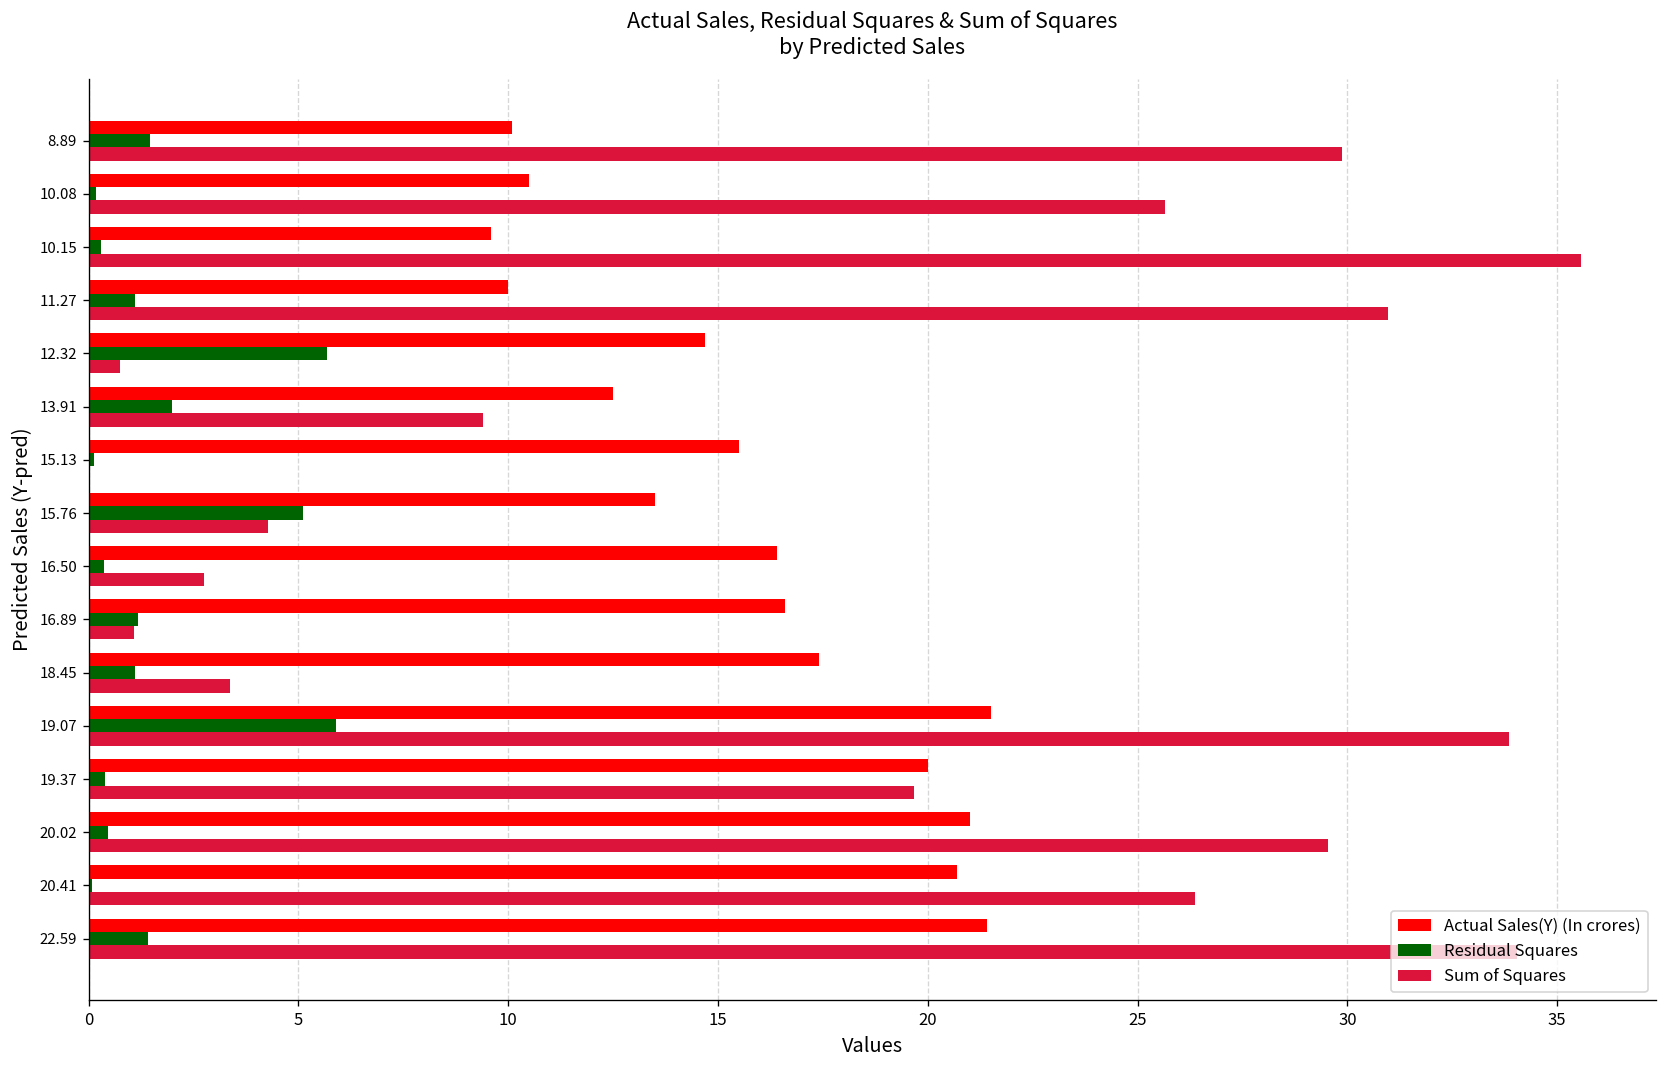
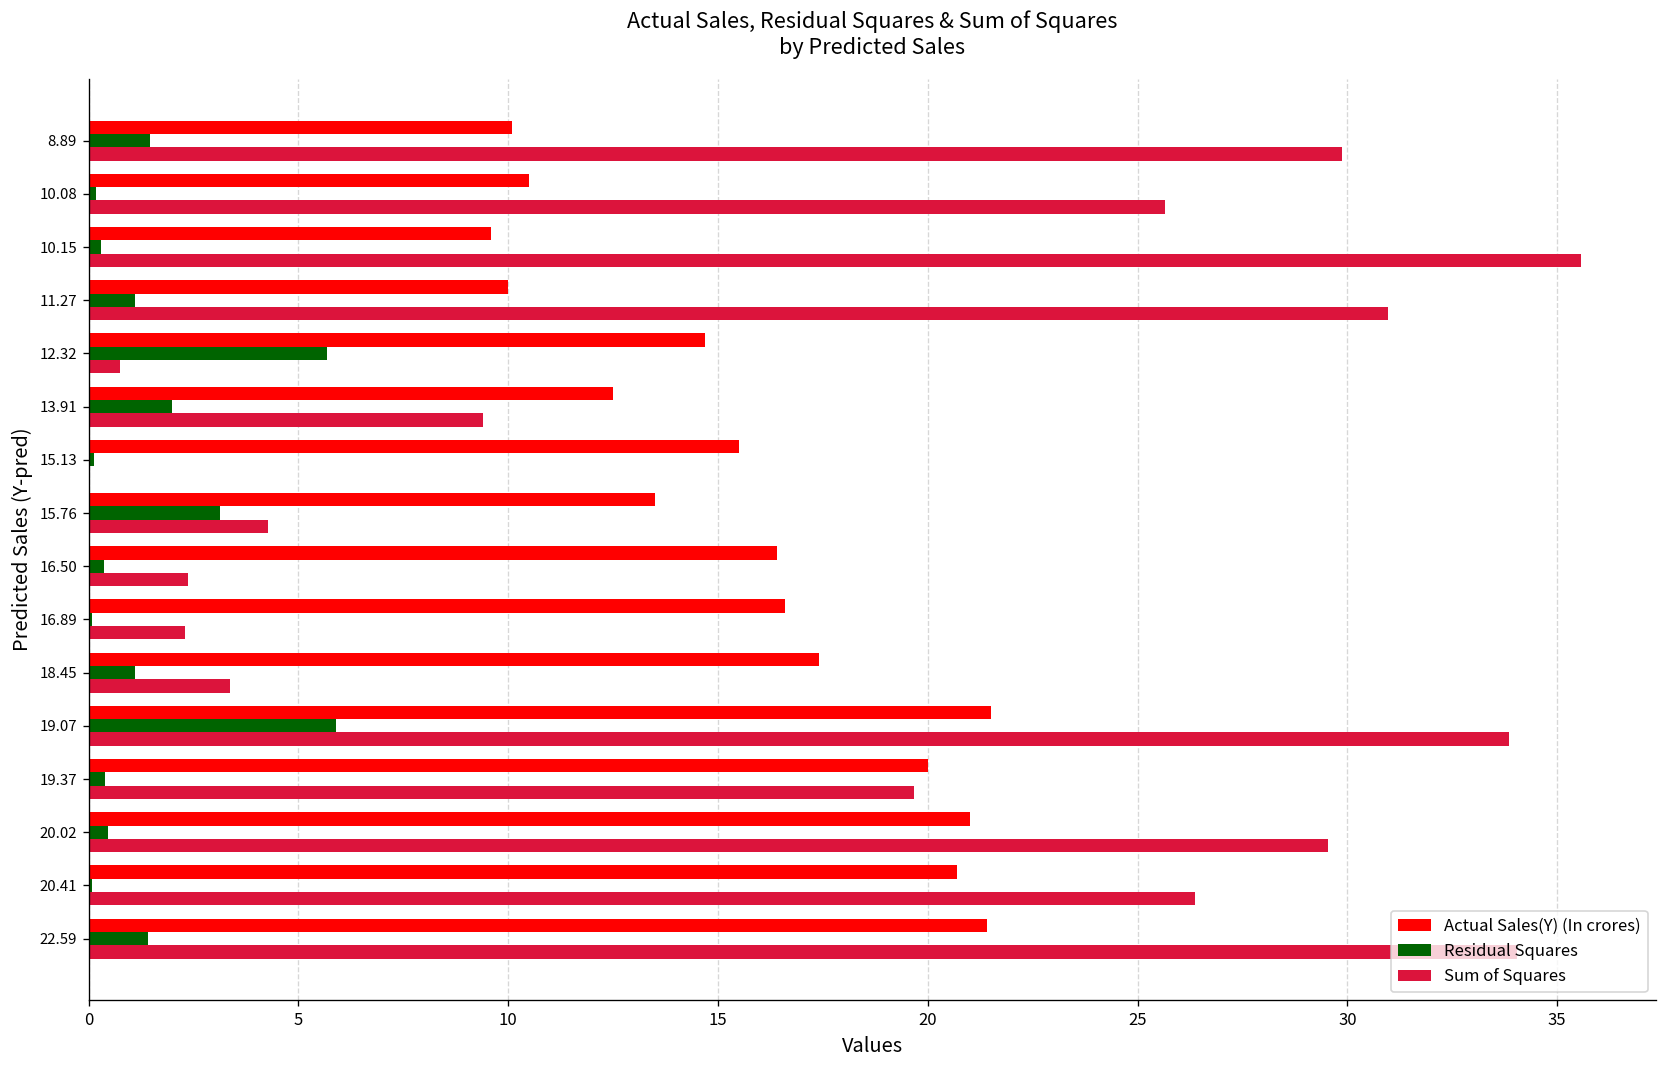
  {
    "Actual Sales(Y) (In crores)": {
      "8.89": 10.1,
      "10.08": 10.5,
      "10.15": 9.6,
      "11.27": 10.0,
      "12.32": 14.7,
      "13.91": 12.5,
      "15.13": 15.5,
      "15.76": 13.5,
      "16.50": 16.4,
      "16.89": 16.6,
      "18.45": 17.4,
      "19.07": 21.5,
      "19.37": 20.0,
      "20.02": 21.0,
      "20.41": 20.7,
      "22.59": 21.4
    },
    "Residual Squares": {
      "8.89": 1.5,
      "10.08": 0.2,
      "10.15": 0.3,
      "11.27": 1.1,
      "12.32": 5.7,
      "13.91": 2.0,
      "15.13": 0.1,
-     "15.76": 5.1,
+     "15.76": 3.1,
      "16.50": 0.4,
-     "16.89": 1.2,
+     "16.89": 0.1,
      "18.45": 1.1,
      "19.07": 5.9,
      "19.37": 0.4,
      "20.02": 0.5,
      "20.41": 0.1,
      "22.59": 1.4
    },
    "Sum of Squares": {
      "8.89": 29.9,
      "10.08": 25.7,
      "10.15": 35.6,
      "11.27": 31.0,
      "12.32": 0.7,
      "13.91": 9.4,
      "15.76": 4.3,
-     "16.50": 2.8,
-     "16.89": 1.1,
+     "16.50": 2.4,
+     "16.89": 2.3,
      "18.45": 3.4,
      "19.07": 33.9,
      "19.37": 19.7,
      "20.02": 29.5,
      "20.41": 26.4
    }
  }
